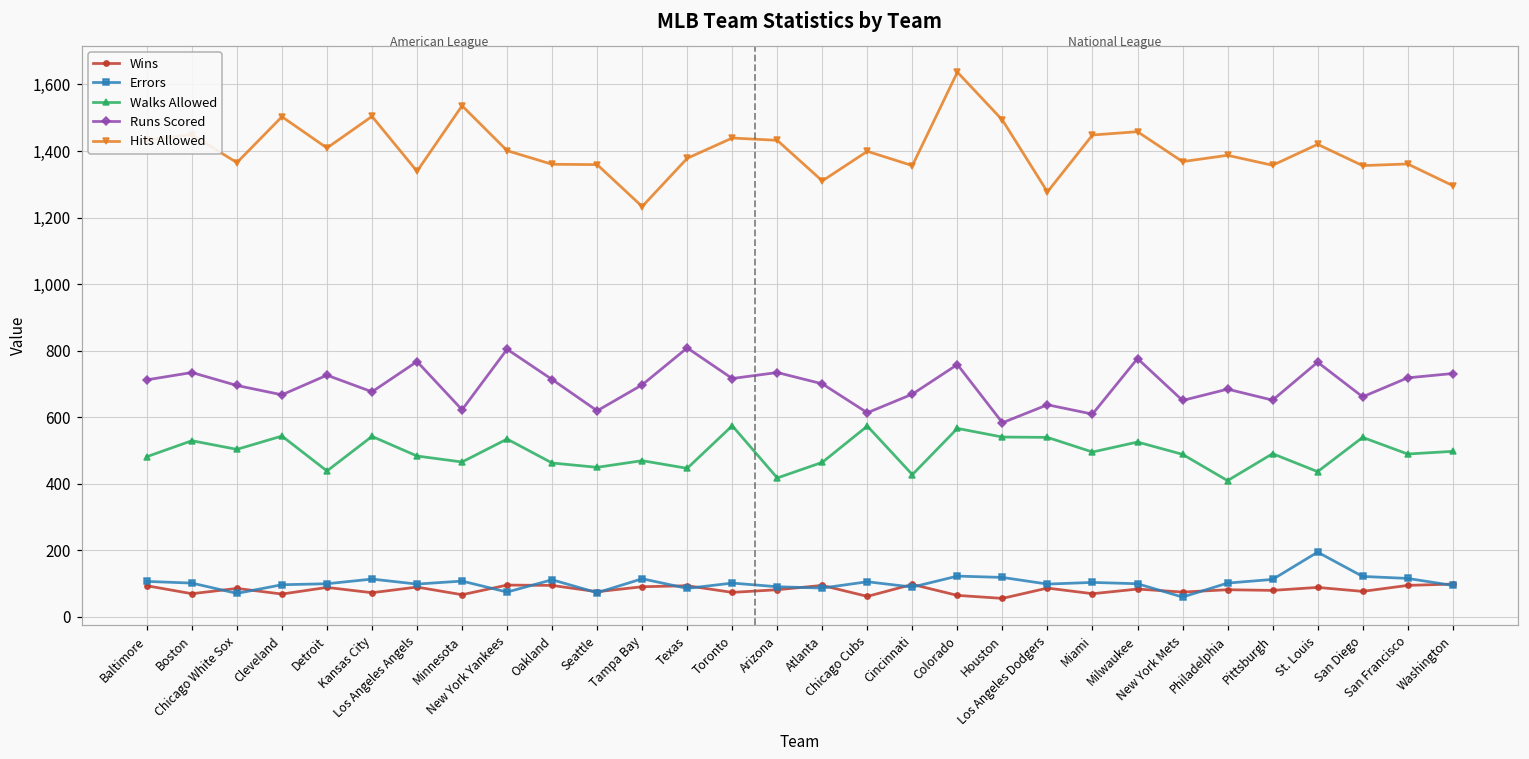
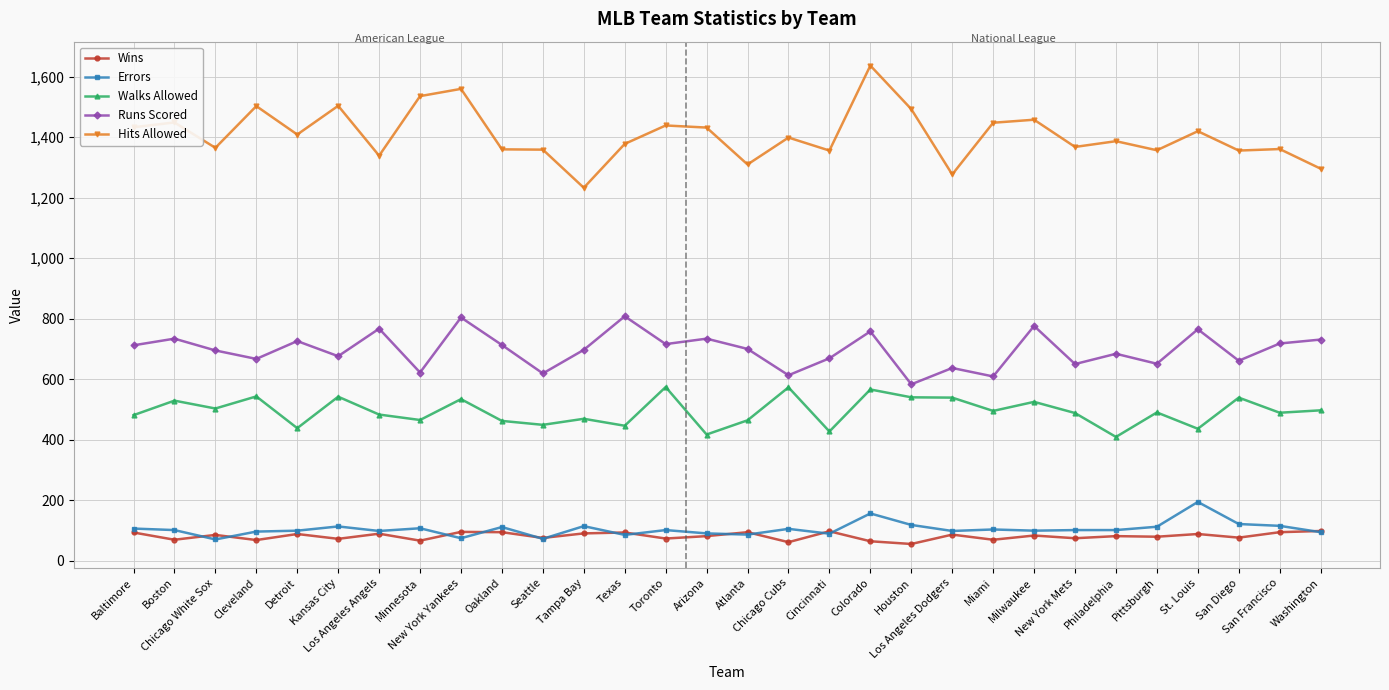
  {
    "Wins": {
      "Baltimore": "90",
      "Boston": "70",
      "Chicago White Sox": "90",
      "Cleveland": "70",
      "Detroit": "90",
      "Kansas City": "70",
      "Los Angeles Angels": "90",
      "Minnesota": "70",
      "New York Yankees": "100",
      "Oakland": "90",
      "Tampa Bay": "90",
      "Toronto": "70",
      "Arizona": "80",
      "Chicago Cubs": "60",
      "Colorado": "60",
      "Houston": "60",
      "Los Angeles Dodgers": "90",
      "Miami": "70",
      "Milwaukee": "80",
      "New York Mets": "70",
      "Philadelphia": "80",
      "Pittsburgh": "80",
      "St. Louis": "90",
      "San Diego": "80",
      "San Francisco": "90"
    },
    "Errors": {
      "Baltimore": "110",
      "Boston": "100",
      "Chicago White Sox": "70",
      "Cleveland": "100",
      "Detroit": "100",
      "Kansas City": "110",
      "Los Angeles Angels": "100",
      "Minnesota": "110",
      "New York Yankees": "70",
      "Oakland": "110",
      "Tampa Bay": "110",
      "Toronto": "100",
      "Arizona": "90",
      "Chicago Cubs": "110",
-     "Colorado": "120",
+     "Colorado": "160",
      "Houston": "120",
      "Los Angeles Dodgers": "100",
      "Miami": "100",
      "Milwaukee": "100",
-     "New York Mets": "60",
+     "New York Mets": "100",
      "Philadelphia": "100",
      "Pittsburgh": "110",
      "St. Louis": "190",
      "San Diego": "120",
      "San Francisco": "120"
    },
    "Walks Allowed": {
      "Baltimore": "480",
      "Boston": "530",
      "Chicago White Sox": "500",
      "Cleveland": "540",
      "Detroit": "440",
      "Kansas City": "540",
      "Los Angeles Angels": "480",
      "Minnesota": "470",
      "New York Yankees": "530",
      "Oakland": "460",
      "Seattle": "450",
      "Tampa Bay": "470",
      "Texas": "450",
      "Toronto": "570",
      "Arizona": "420",
      "Atlanta": "460",
      "Chicago Cubs": "570",
      "Cincinnati": "430",
      "Colorado": "570",
      "Houston": "540",
      "Los Angeles Dodgers": "540",
      "Miami": "500",
      "Milwaukee": "530",
      "New York Mets": "490",
      "Philadelphia": "410",
      "Pittsburgh": "490",
      "St. Louis": "440",
      "San Diego": "540",
      "San Francisco": "490",
      "Washington": "500"
    },
    "Runs Scored": {
      "Baltimore": "710",
      "Boston": "730",
      "Chicago White Sox": "700",
      "Cleveland": "670",
      "Detroit": "730",
      "Kansas City": "680",
      "Los Angeles Angels": "770",
      "Minnesota": "620",
      "New York Yankees": "800",
      "Oakland": "710",
      "Seattle": "620",
      "Tampa Bay": "700",
      "Texas": "810",
      "Toronto": "720",
      "Arizona": "730",
      "Atlanta": "700",
      "Chicago Cubs": "610",
      "Cincinnati": "670",
      "Colorado": "760",
      "Houston": "580",
      "Los Angeles Dodgers": "640",
      "Miami": "610",
      "Milwaukee": "780",
      "New York Mets": "650",
      "Philadelphia": "680",
      "Pittsburgh": "650",
      "St. Louis": "770",
      "San Diego": "660",
      "San Francisco": "720",
      "Washington": "730"
    },
    "Hits Allowed": {
      "Chicago White Sox": "1,370",
      "Cleveland": "1,500",
      "Detroit": "1,410",
      "Kansas City": "1,500",
      "Los Angeles Angels": "1,340",
      "Minnesota": "1,540",
-     "New York Yankees": "1,400",
+     "New York Yankees": "1,560",
      "Oakland": "1,360",
      "Seattle": "1,360",
      "Tampa Bay": "1,230",
      "Texas": "1,380",
      "Toronto": "1,440",
      "Arizona": "1,430",
      "Atlanta": "1,310",
      "Chicago Cubs": "1,400",
      "Cincinnati": "1,360",
      "Colorado": "1,640",
      "Houston": "1,490",
      "Los Angeles Dodgers": "1,280",
      "Miami": "1,450",
      "Milwaukee": "1,460",
      "New York Mets": "1,370",
      "Philadelphia": "1,390",
      "Pittsburgh": "1,360",
      "St. Louis": "1,420",
      "San Diego": "1,360",
      "San Francisco": "1,360",
      "Washington": "1,300"
    }
  }
